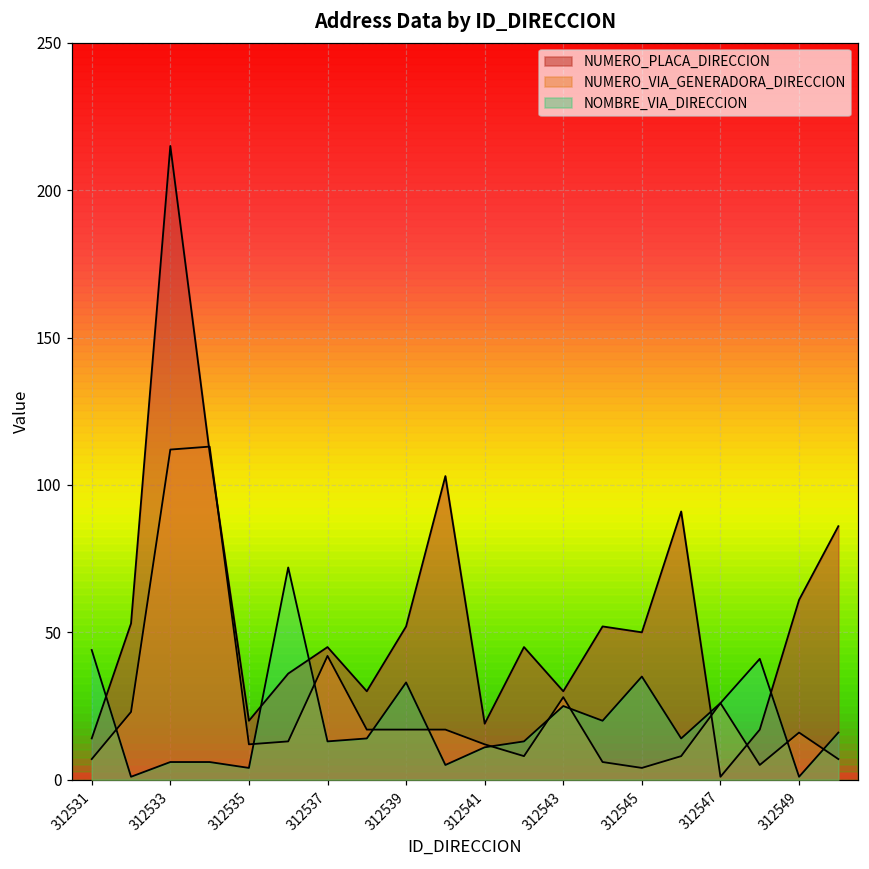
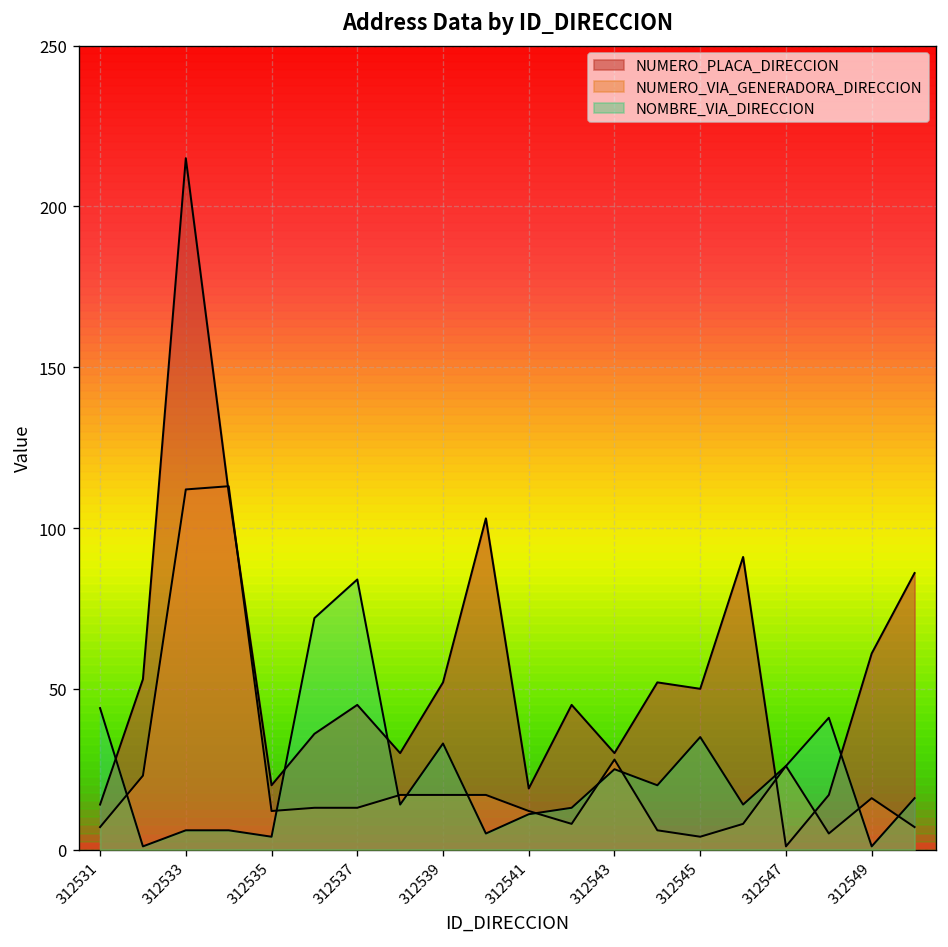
  {
    "NUMERO_PLACA_DIRECCION": {
      "312531": 14,
      "312533": 215,
      "312535": 20,
      "312537": 45,
      "312539": 52,
      "312541": 19,
      "312543": 30,
      "312545": 50,
      "312547": 1,
      "312549": 61
    },
    "NUMERO_VIA_GENERADORA_DIRECCION": {
      "312531": 7,
      "312533": 112,
      "312535": 12,
-     "312537": 42,
+     "312537": 13,
      "312539": 17,
      "312541": 12,
      "312543": 28,
      "312545": 4,
      "312549": 16
    },
    "NOMBRE_VIA_DIRECCION": {
      "312531": 44,
      "312533": 6,
      "312535": 4,
-     "312537": 13,
+     "312537": 84,
      "312539": 33,
      "312541": 11,
      "312543": 25,
      "312545": 35,
      "312549": 1
    }
  }
